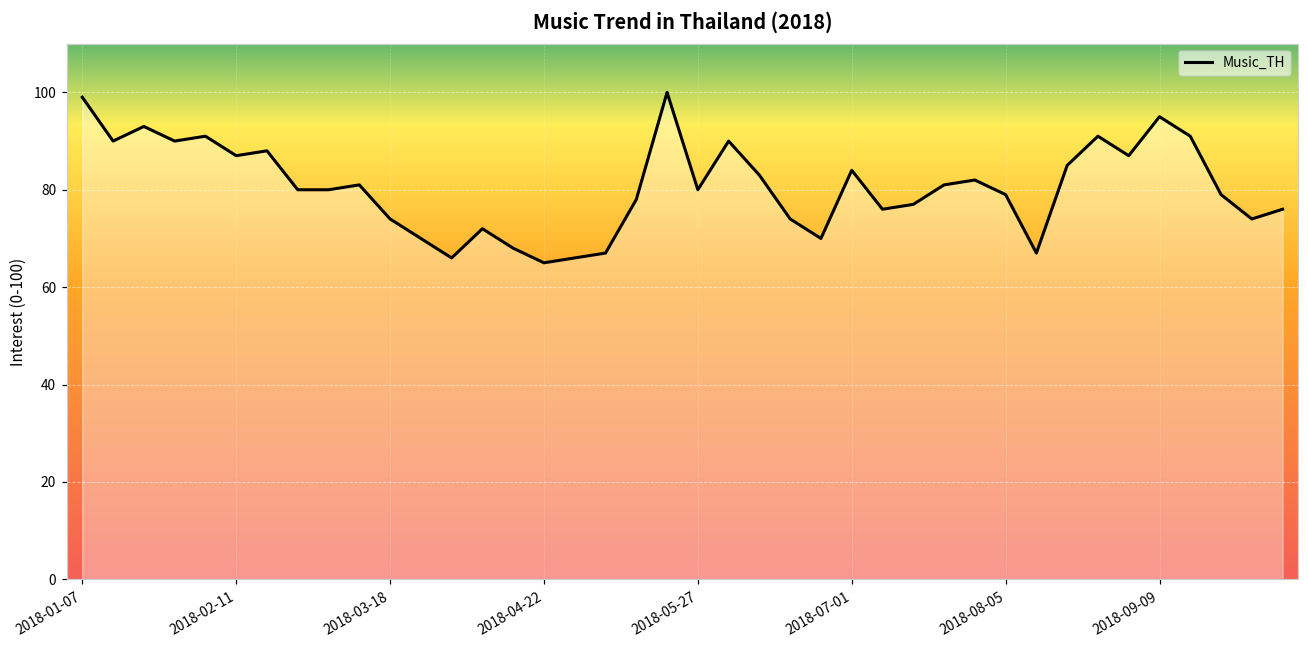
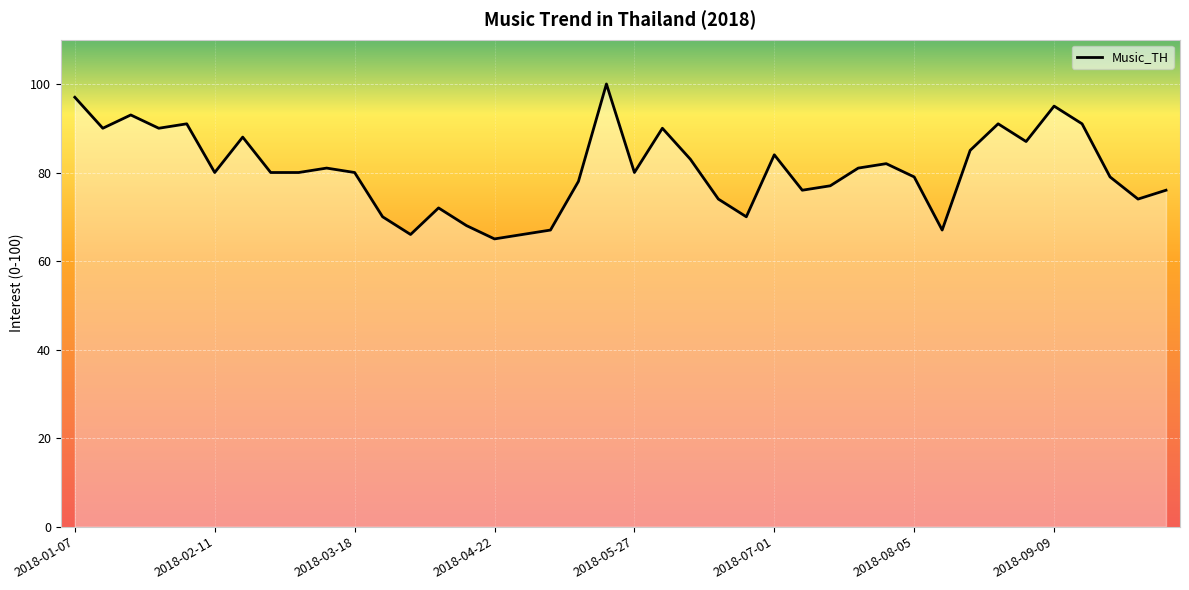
  {
-   "2018-01-07": 99,
-   "2018-02-11": 87,
-   "2018-03-18": 74,
+   "2018-01-07": 97,
+   "2018-02-11": 80,
+   "2018-03-18": 80,
    "2018-04-22": 65,
    "2018-05-27": 80,
    "2018-07-01": 84,
    "2018-08-05": 79,
    "2018-09-09": 95
  }
